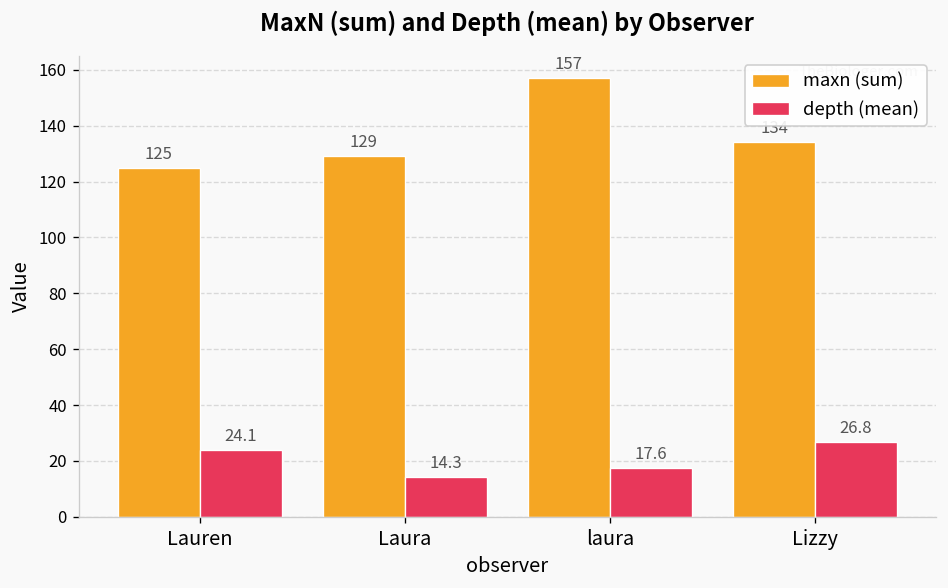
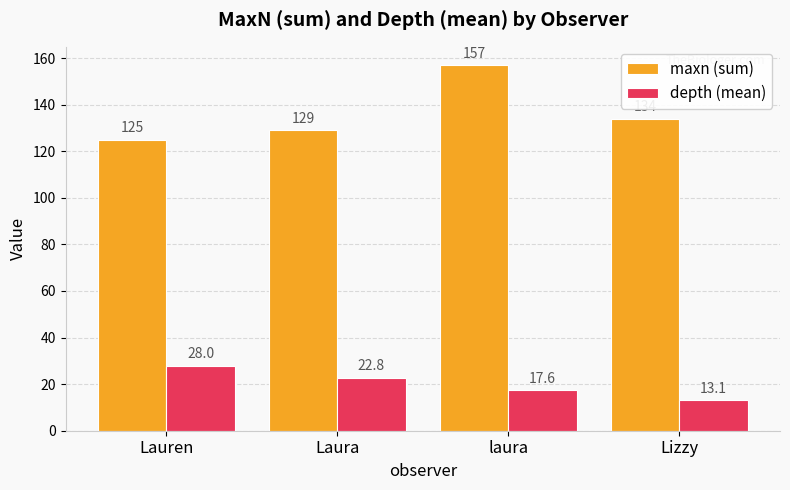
  {
    "maxn (sum)": {
      "Lauren": 125,
      "Laura": 129,
      "laura": 157
    },
    "depth (mean)": {
-     "Lauren": 24.1,
-     "Laura": 14.3,
+     "Lauren": 28.0,
+     "Laura": 22.8,
      "laura": 17.6,
-     "Lizzy": 26.8
+     "Lizzy": 13.1
    }
  }
